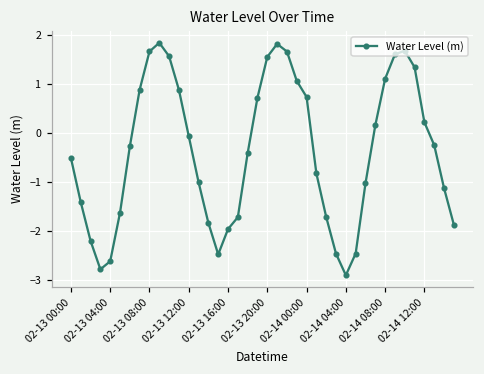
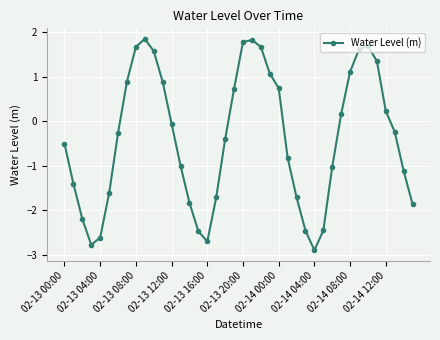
  {
    "02-13 00:00": -0.5,
    "02-13 04:00": -2.6,
    "02-13 08:00": 1.7,
    "02-13 12:00": -0.1,
-   "02-13 16:00": -2.0,
-   "02-13 20:00": 1.6,
+   "02-13 16:00": -2.7,
+   "02-13 20:00": 1.8,
    "02-14 00:00": 0.7,
    "02-14 04:00": -2.9,
    "02-14 08:00": 1.1,
    "02-14 12:00": 0.2
  }
